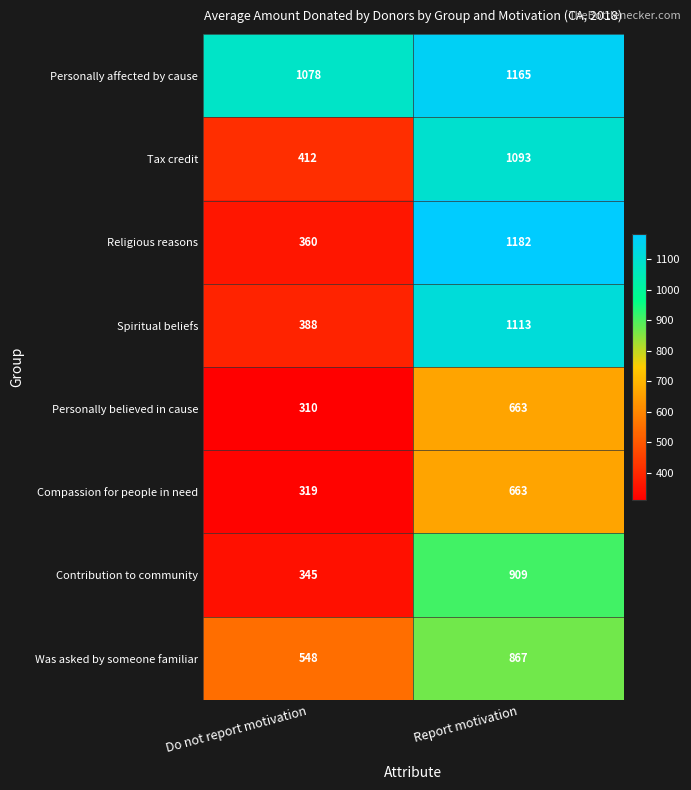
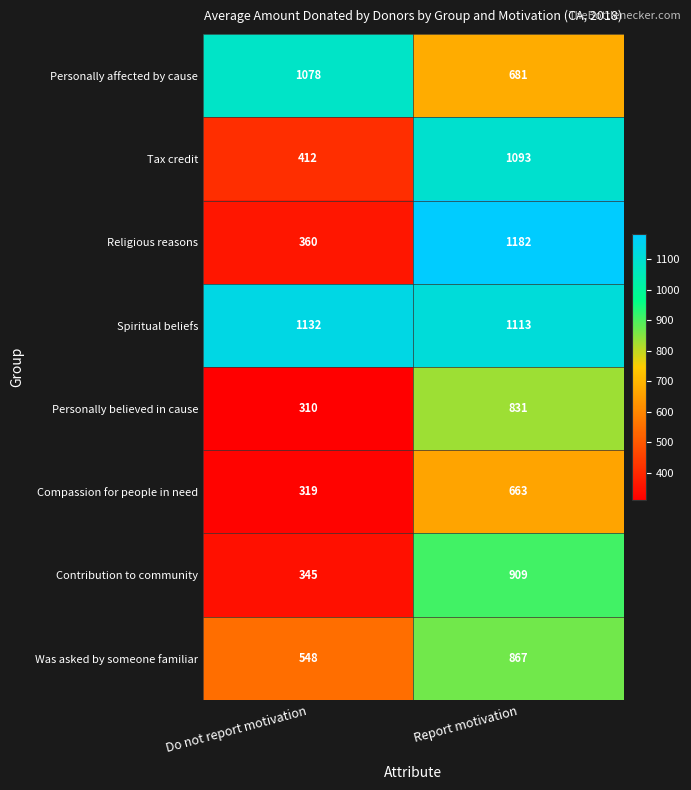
  {
    "Personally affected by cause": {
      "Do not report motivation": 1078,
-     "Report motivation": 1165
+     "Report motivation": 681
    },
    "Tax credit": {
      "Do not report motivation": 412,
      "Report motivation": 1093
    },
    "Religious reasons": {
      "Do not report motivation": 360,
      "Report motivation": 1182
    },
    "Spiritual beliefs": {
-     "Do not report motivation": 388,
+     "Do not report motivation": 1132,
      "Report motivation": 1113
    },
    "Personally believed in cause": {
      "Do not report motivation": 310,
-     "Report motivation": 663
+     "Report motivation": 831
    },
    "Compassion for people in need": {
      "Do not report motivation": 319,
      "Report motivation": 663
    },
    "Contribution to community": {
      "Do not report motivation": 345,
      "Report motivation": 909
    },
    "Was asked by someone familiar": {
      "Do not report motivation": 548,
      "Report motivation": 867
    }
  }
